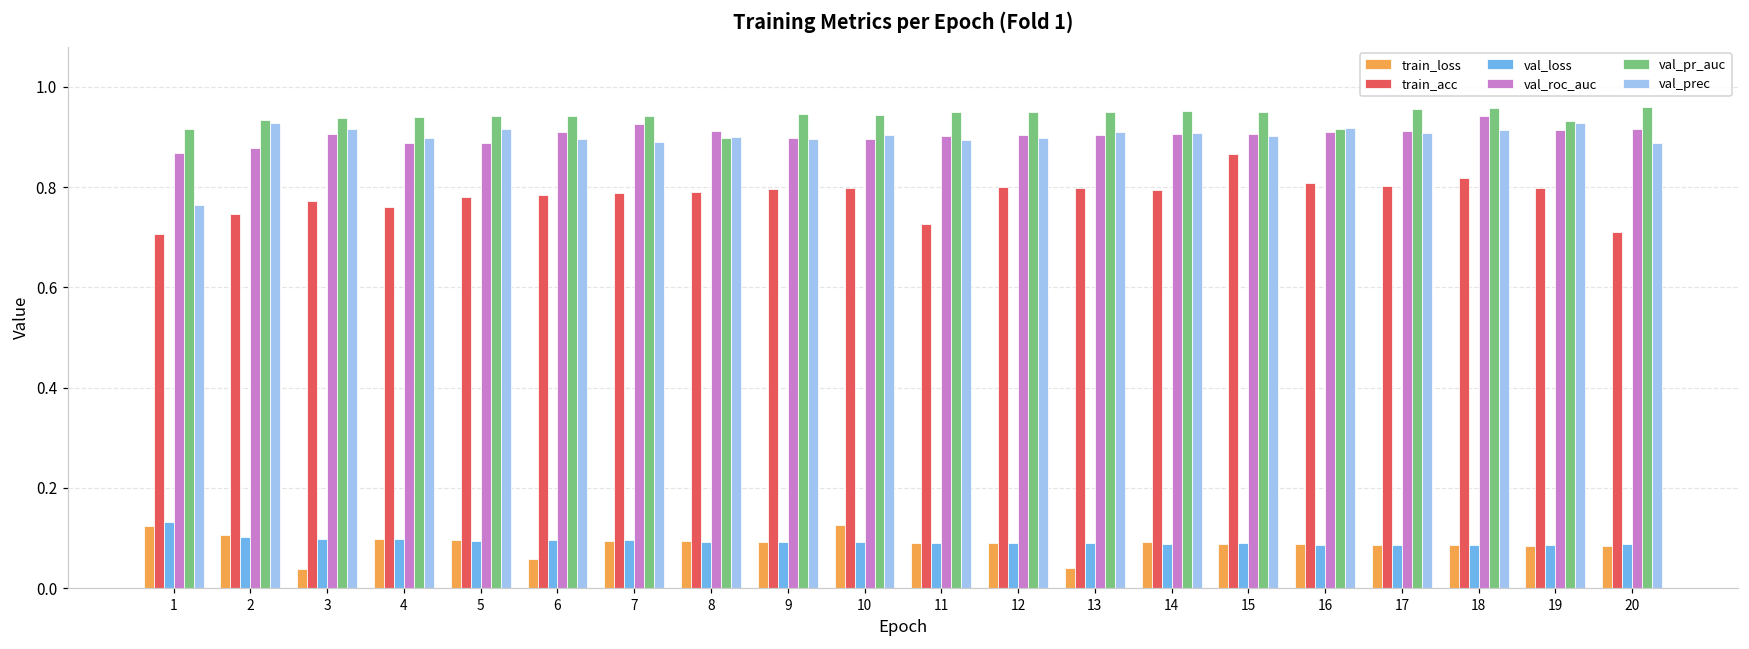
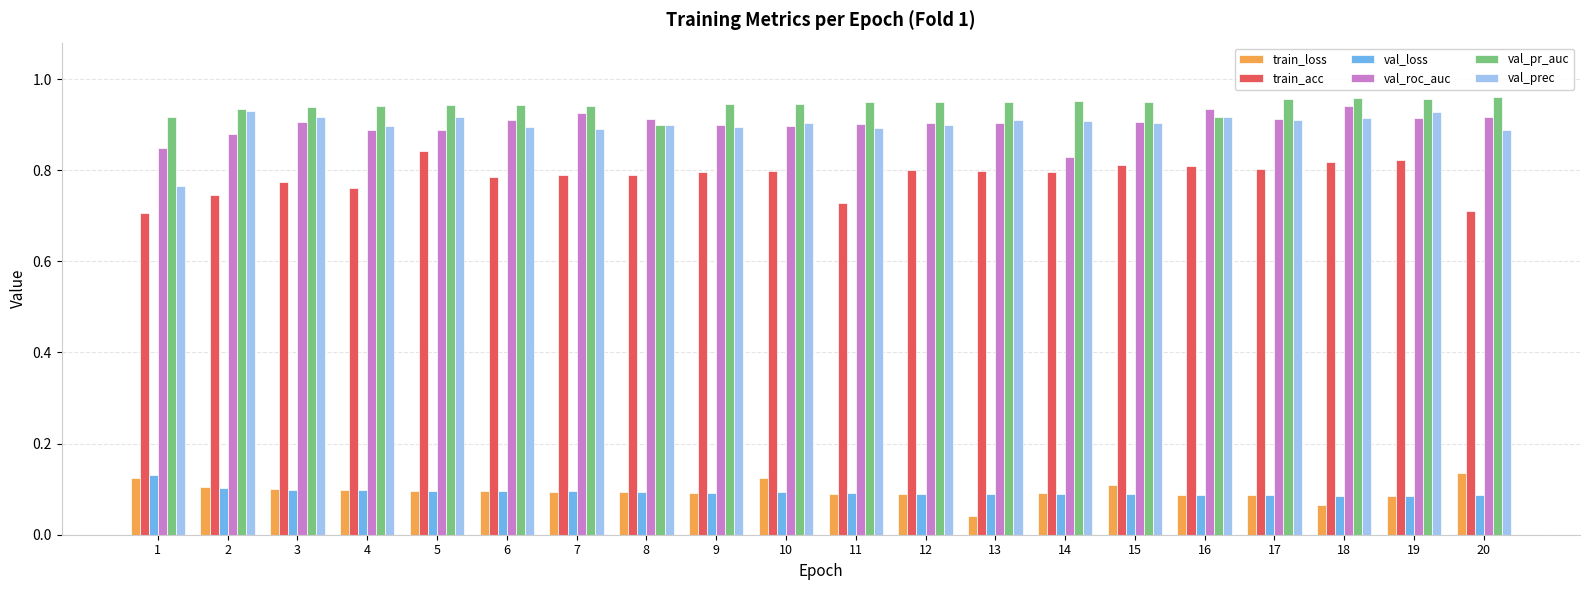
  {
    "train_loss": {
      "1": 0.12,
      "2": 0.11,
-     "3": 0.04,
+     "3": 0.10,
      "4": 0.10,
      "5": 0.10,
-     "6": 0.06,
+     "6": 0.10,
      "7": 0.09,
      "8": 0.09,
      "9": 0.09,
      "10": 0.13,
      "11": 0.09,
      "12": 0.09,
      "13": 0.04,
      "14": 0.09,
-     "15": 0.09,
+     "15": 0.11,
      "16": 0.09,
      "17": 0.09,
-     "18": 0.09,
+     "18": 0.06,
      "19": 0.08,
-     "20": 0.08
+     "20": 0.14
    },
    "train_acc": {
      "1": 0.71,
      "2": 0.75,
      "3": 0.77,
      "4": 0.76,
-     "5": 0.78,
+     "5": 0.84,
      "6": 0.78,
      "7": 0.79,
      "8": 0.79,
      "9": 0.80,
      "10": 0.80,
      "11": 0.73,
      "12": 0.80,
      "13": 0.80,
      "14": 0.80,
-     "15": 0.87,
+     "15": 0.81,
      "16": 0.81,
      "17": 0.80,
      "18": 0.82,
-     "19": 0.80,
+     "19": 0.82,
      "20": 0.71
    },
    "val_roc_auc": {
-     "1": 0.87,
+     "1": 0.85,
      "2": 0.88,
      "3": 0.91,
      "4": 0.89,
      "5": 0.89,
      "6": 0.91,
      "7": 0.93,
      "8": 0.91,
      "9": 0.90,
      "10": 0.90,
      "11": 0.90,
      "12": 0.90,
      "13": 0.90,
-     "14": 0.91,
+     "14": 0.83,
      "15": 0.91,
-     "16": 0.91,
+     "16": 0.93,
      "17": 0.91,
      "18": 0.94,
      "19": 0.91,
      "20": 0.92
    },
    "val_pr_auc": {
      "1": 0.92,
      "2": 0.93,
      "3": 0.94,
      "4": 0.94,
      "5": 0.94,
      "6": 0.94,
      "7": 0.94,
      "8": 0.90,
      "9": 0.95,
      "10": 0.94,
      "11": 0.95,
      "12": 0.95,
      "13": 0.95,
      "14": 0.95,
      "15": 0.95,
      "16": 0.92,
      "17": 0.96,
      "18": 0.96,
-     "19": 0.93,
+     "19": 0.96,
      "20": 0.96
    }
  }
